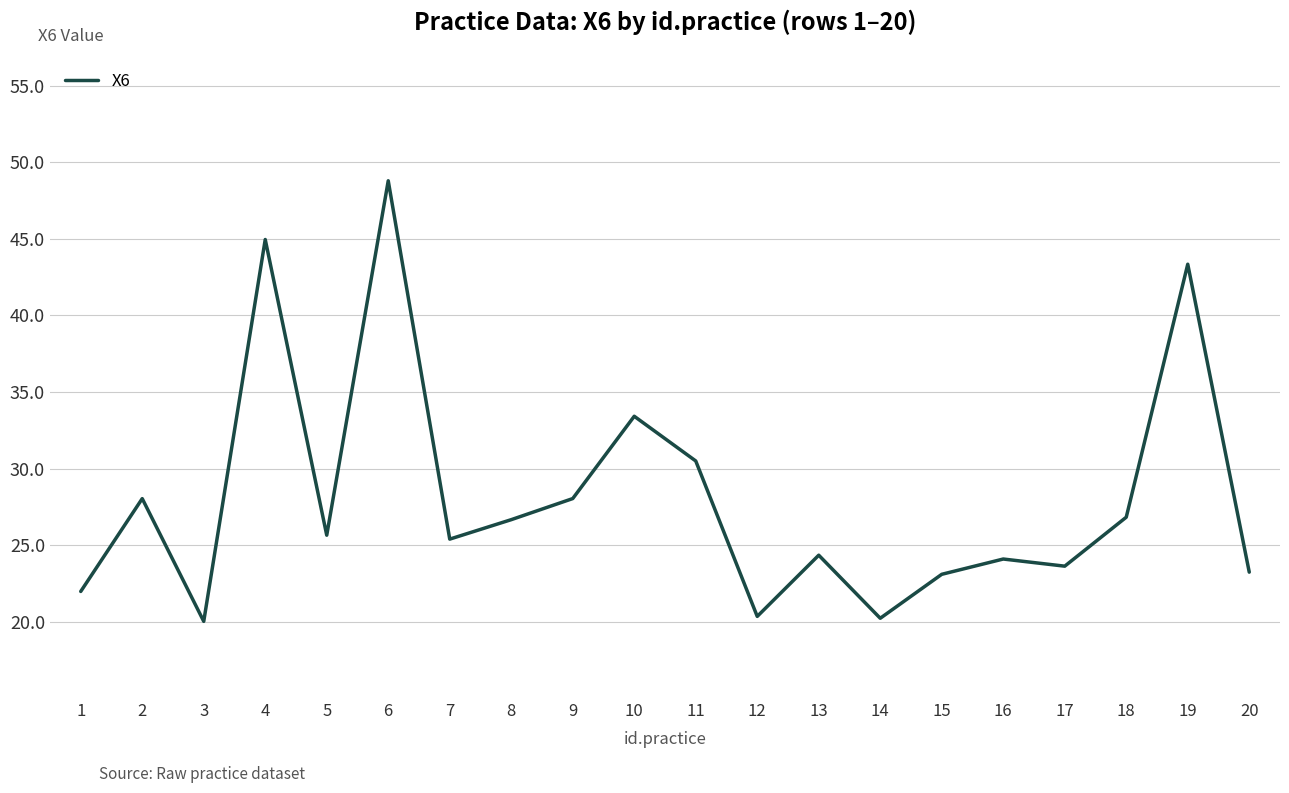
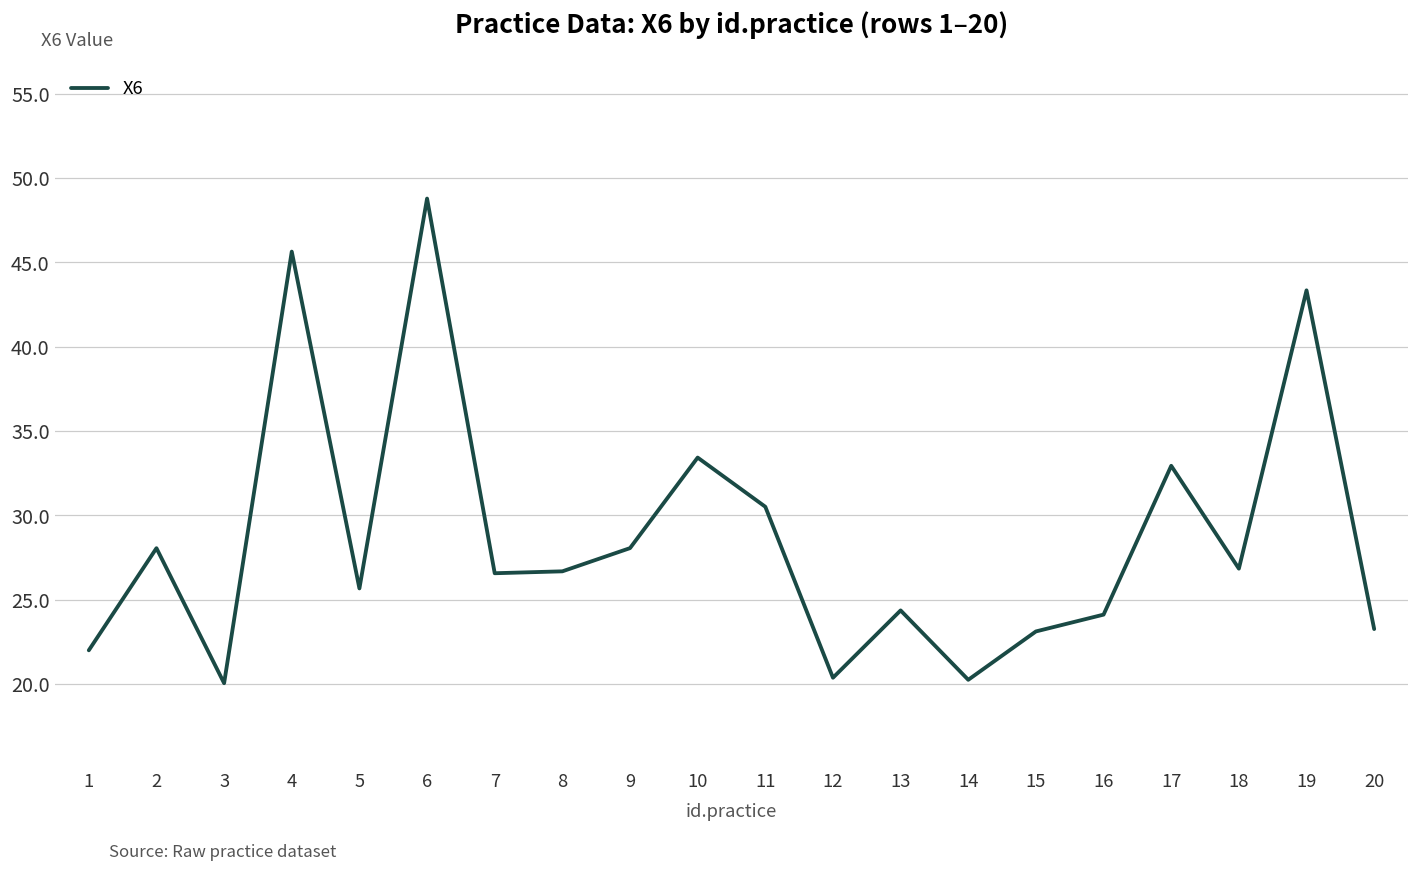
  {
    "1": 22.0,
    "2": 28.1,
    "3": 20.1,
-   "4": 45.0,
+   "4": 45.6,
    "5": 25.7,
    "6": 48.8,
-   "7": 25.4,
+   "7": 26.6,
    "8": 26.7,
    "9": 28.1,
    "10": 33.4,
    "11": 30.5,
    "12": 20.4,
    "13": 24.4,
    "14": 20.3,
    "15": 23.1,
    "16": 24.1,
-   "17": 23.7,
+   "17": 32.9,
    "18": 26.8,
    "19": 43.3,
    "20": 23.3
  }
